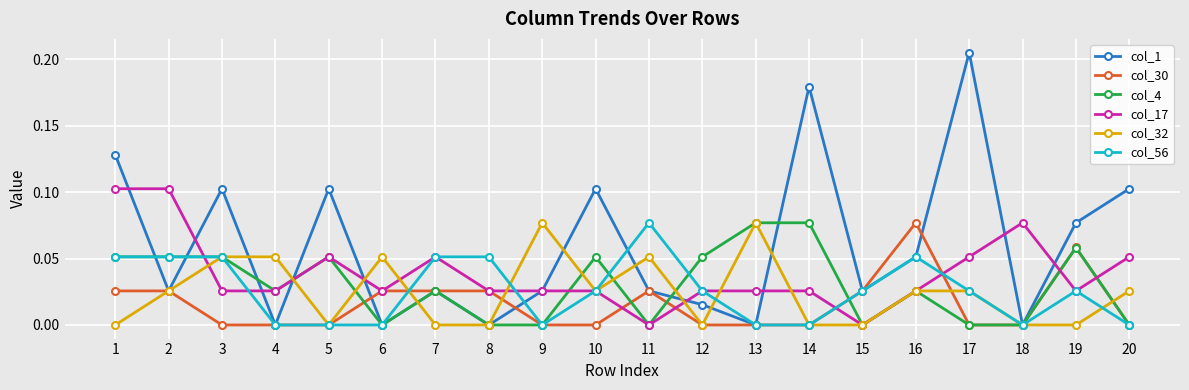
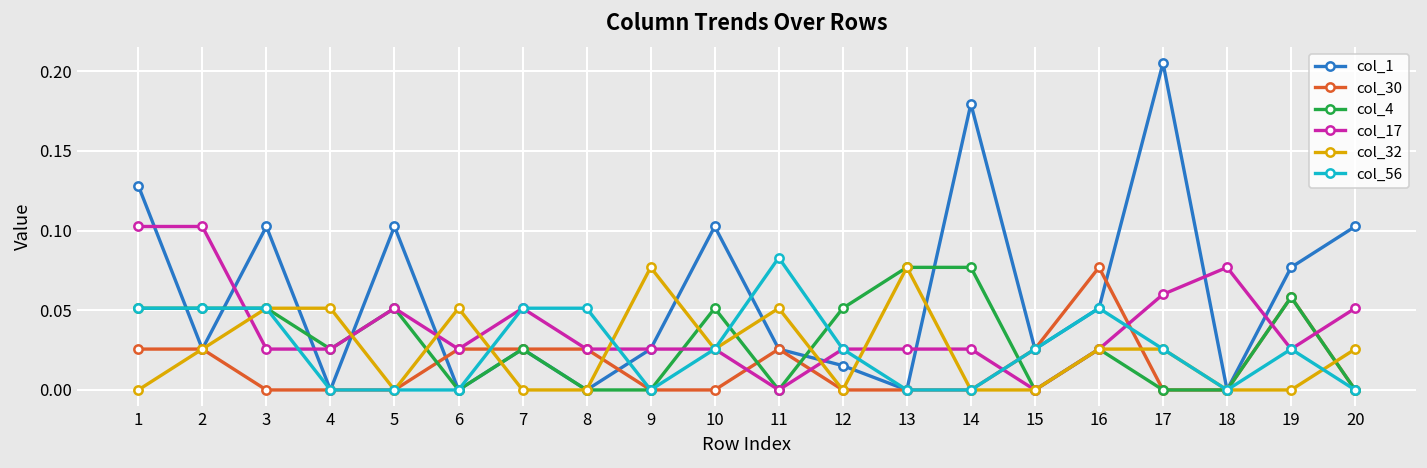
  {
    "col_1": {
      "1": 0.128,
      "3": 0.103,
      "5": 0.103,
      "10": 0.103,
      "12": 0.015,
      "14": 0.179,
      "17": 0.205,
      "19": 0.077,
      "20": 0.103
    },
    "col_30": {
      "1": 0.026,
      "3": 0.000,
      "10": 0.000,
      "16": 0.077
    },
    "col_4": {
      "10": 0.051,
      "12": 0.051,
      "14": 0.077
    },
    "col_17": {
      "1": 0.103,
      "2": 0.103,
      "3": 0.026,
      "13": 0.026,
      "14": 0.026,
-     "17": 0.051,
+     "17": 0.060,
      "18": 0.077,
      "20": 0.051
    },
    "col_32": {
      "1": 0.000,
      "4": 0.051,
      "6": 0.051,
      "7": 0.000,
      "9": 0.077,
      "11": 0.051,
      "19": 0.000,
      "20": 0.026
    },
    "col_56": {
      "8": 0.051,
-     "11": 0.077
+     "11": 0.083
    }
  }
